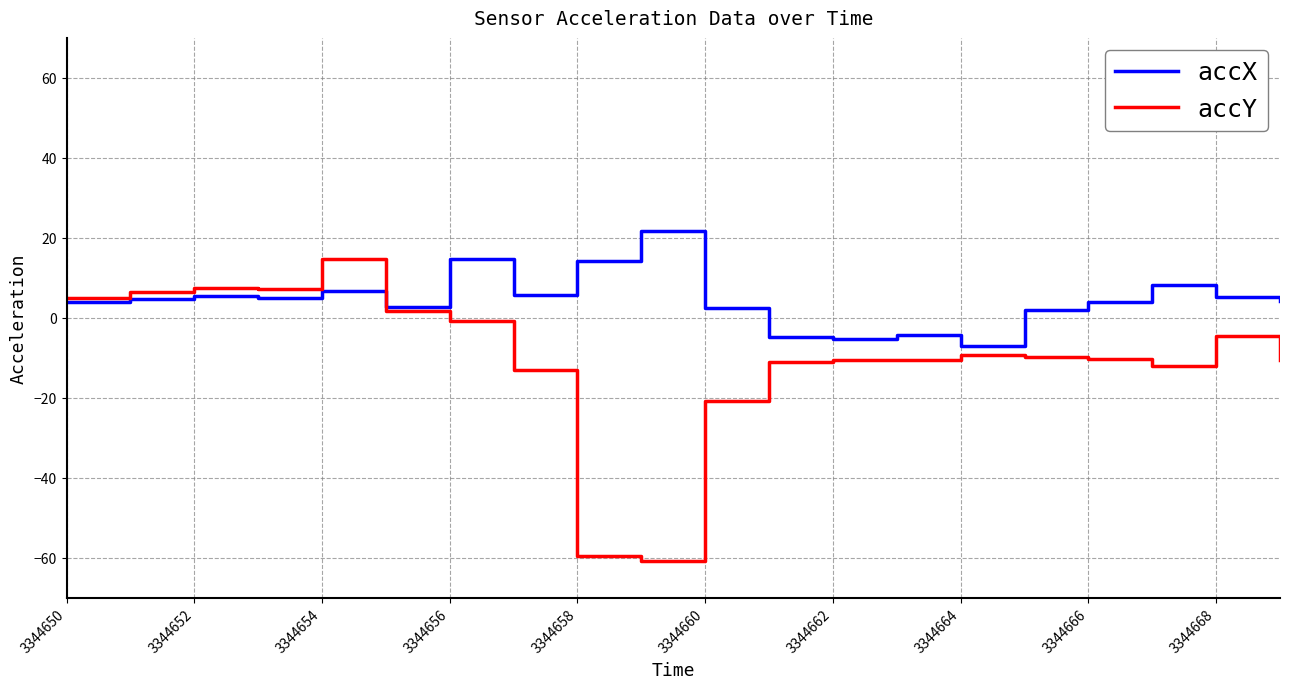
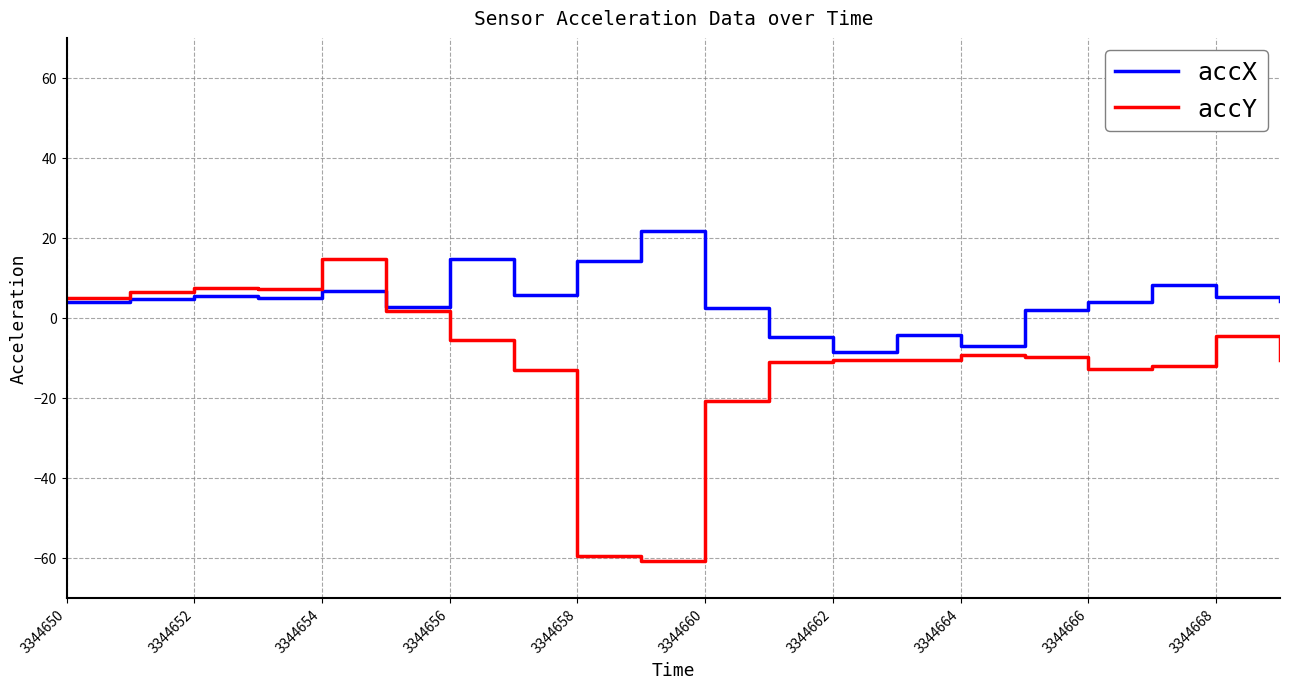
  {
    "accX": {
      "3344650": 4,
      "3344652": 5,
      "3344654": 7,
      "3344656": 15,
      "3344658": 14,
      "3344660": 2,
-     "3344662": -5,
+     "3344662": -8,
      "3344664": -7,
      "3344666": 4,
      "3344668": 5
    },
    "accY": {
      "3344650": 5,
      "3344652": 7,
      "3344654": 15,
-     "3344656": -1,
+     "3344656": -5,
      "3344658": -60,
      "3344660": -21,
      "3344662": -11,
      "3344664": -9,
-     "3344666": -10,
+     "3344666": -13,
      "3344668": -4
    }
  }
